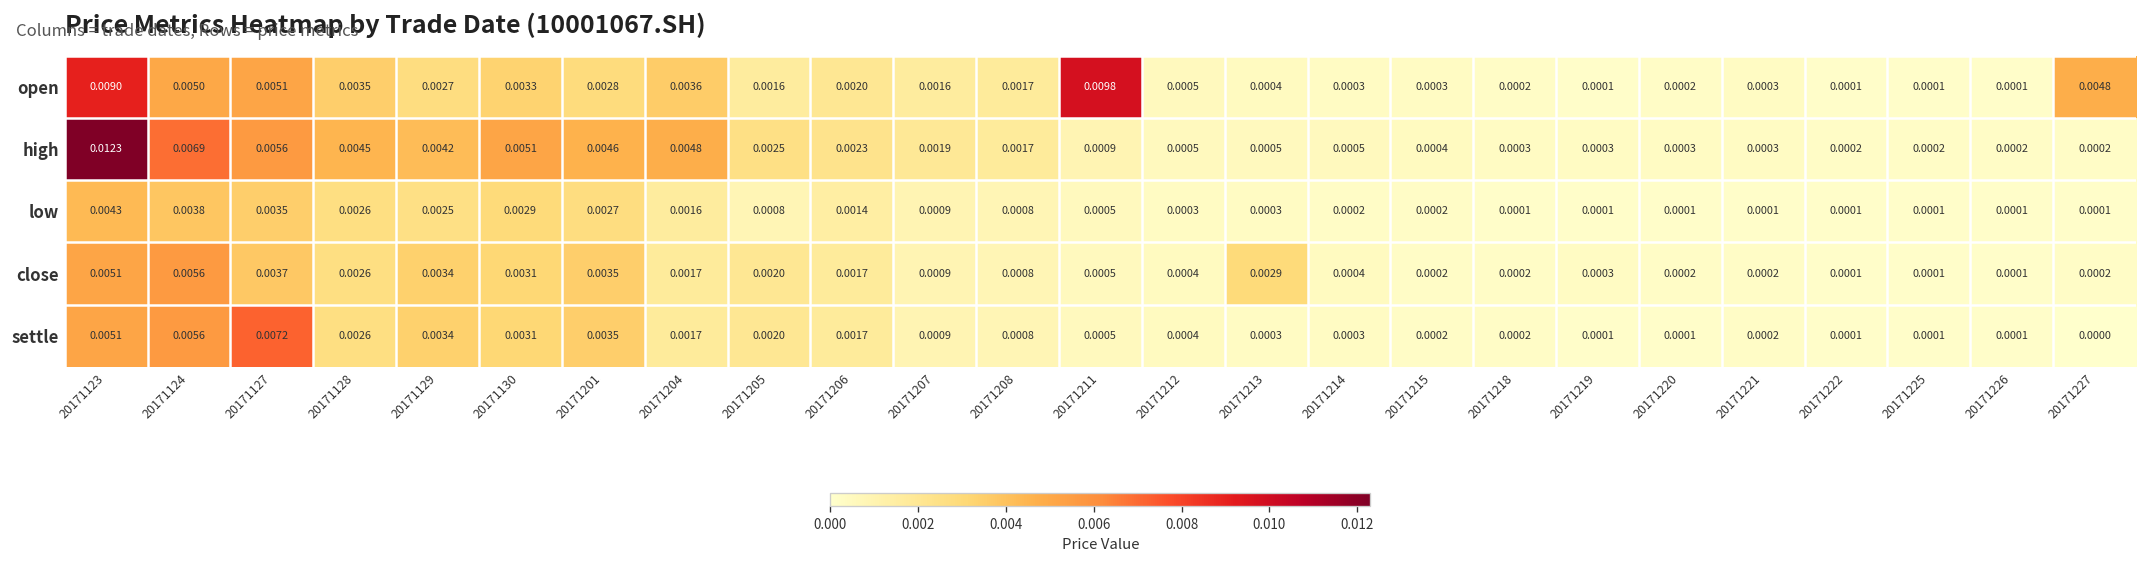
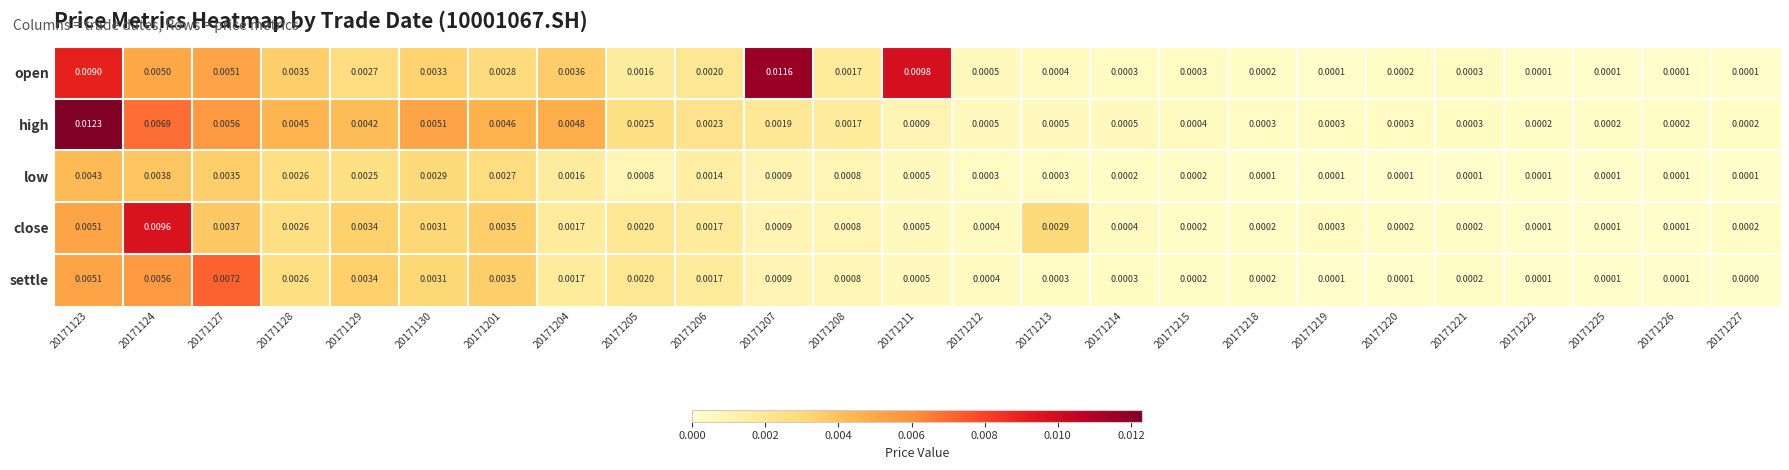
  {
    "open": {
      "20171123": 0.0090,
      "20171124": 0.0050,
      "20171127": 0.0051,
      "20171128": 0.0035,
      "20171129": 0.0027,
      "20171130": 0.0033,
      "20171201": 0.0028,
      "20171204": 0.0036,
      "20171205": 0.0016,
      "20171206": 0.0020,
-     "20171207": 0.0016,
+     "20171207": 0.0116,
      "20171208": 0.0017,
      "20171211": 0.0098,
      "20171212": 0.0005,
      "20171213": 0.0004,
      "20171214": 0.0003,
      "20171215": 0.0003,
      "20171218": 0.0002,
      "20171219": 0.0001,
      "20171220": 0.0002,
      "20171221": 0.0003,
      "20171222": 0.0001,
      "20171225": 0.0001,
      "20171226": 0.0001,
-     "20171227": 0.0048
+     "20171227": 0.0001
    },
    "high": {
      "20171123": 0.0123,
      "20171124": 0.0069,
      "20171127": 0.0056,
      "20171128": 0.0045,
      "20171129": 0.0042,
      "20171130": 0.0051,
      "20171201": 0.0046,
      "20171204": 0.0048,
      "20171205": 0.0025,
      "20171206": 0.0023,
      "20171207": 0.0019,
      "20171208": 0.0017,
      "20171211": 0.0009,
      "20171212": 0.0005,
      "20171213": 0.0005,
      "20171214": 0.0005,
      "20171215": 0.0004,
      "20171218": 0.0003,
      "20171219": 0.0003,
      "20171220": 0.0003,
      "20171221": 0.0003,
      "20171222": 0.0002,
      "20171225": 0.0002,
      "20171226": 0.0002,
      "20171227": 0.0002
    },
    "low": {
      "20171123": 0.0043,
      "20171124": 0.0038,
      "20171127": 0.0035,
      "20171128": 0.0026,
      "20171129": 0.0025,
      "20171130": 0.0029,
      "20171201": 0.0027,
      "20171204": 0.0016,
      "20171205": 0.0008,
      "20171206": 0.0014,
      "20171207": 0.0009,
      "20171208": 0.0008,
      "20171211": 0.0005,
      "20171212": 0.0003,
      "20171213": 0.0003,
      "20171214": 0.0002,
      "20171215": 0.0002,
      "20171218": 0.0001,
      "20171219": 0.0001,
      "20171220": 0.0001,
      "20171221": 0.0001,
      "20171222": 0.0001,
      "20171225": 0.0001,
      "20171226": 0.0001,
      "20171227": 0.0001
    },
    "close": {
      "20171123": 0.0051,
-     "20171124": 0.0056,
+     "20171124": 0.0096,
      "20171127": 0.0037,
      "20171128": 0.0026,
      "20171129": 0.0034,
      "20171130": 0.0031,
      "20171201": 0.0035,
      "20171204": 0.0017,
      "20171205": 0.0020,
      "20171206": 0.0017,
      "20171207": 0.0009,
      "20171208": 0.0008,
      "20171211": 0.0005,
      "20171212": 0.0004,
      "20171213": 0.0029,
      "20171214": 0.0004,
      "20171215": 0.0002,
      "20171218": 0.0002,
      "20171219": 0.0003,
      "20171220": 0.0002,
      "20171221": 0.0002,
      "20171222": 0.0001,
      "20171225": 0.0001,
      "20171226": 0.0001,
      "20171227": 0.0002
    },
    "settle": {
      "20171123": 0.0051,
      "20171124": 0.0056,
      "20171127": 0.0072,
      "20171128": 0.0026,
      "20171129": 0.0034,
      "20171130": 0.0031,
      "20171201": 0.0035,
      "20171204": 0.0017,
      "20171205": 0.0020,
      "20171206": 0.0017,
      "20171207": 0.0009,
      "20171208": 0.0008,
      "20171211": 0.0005,
      "20171212": 0.0004,
      "20171213": 0.0003,
      "20171214": 0.0003,
      "20171215": 0.0002,
      "20171218": 0.0002,
      "20171219": 0.0001,
      "20171220": 0.0001,
      "20171221": 0.0002,
      "20171222": 0.0001,
      "20171225": 0.0001,
      "20171226": 0.0001,
      "20171227": 0.0000
    }
  }
